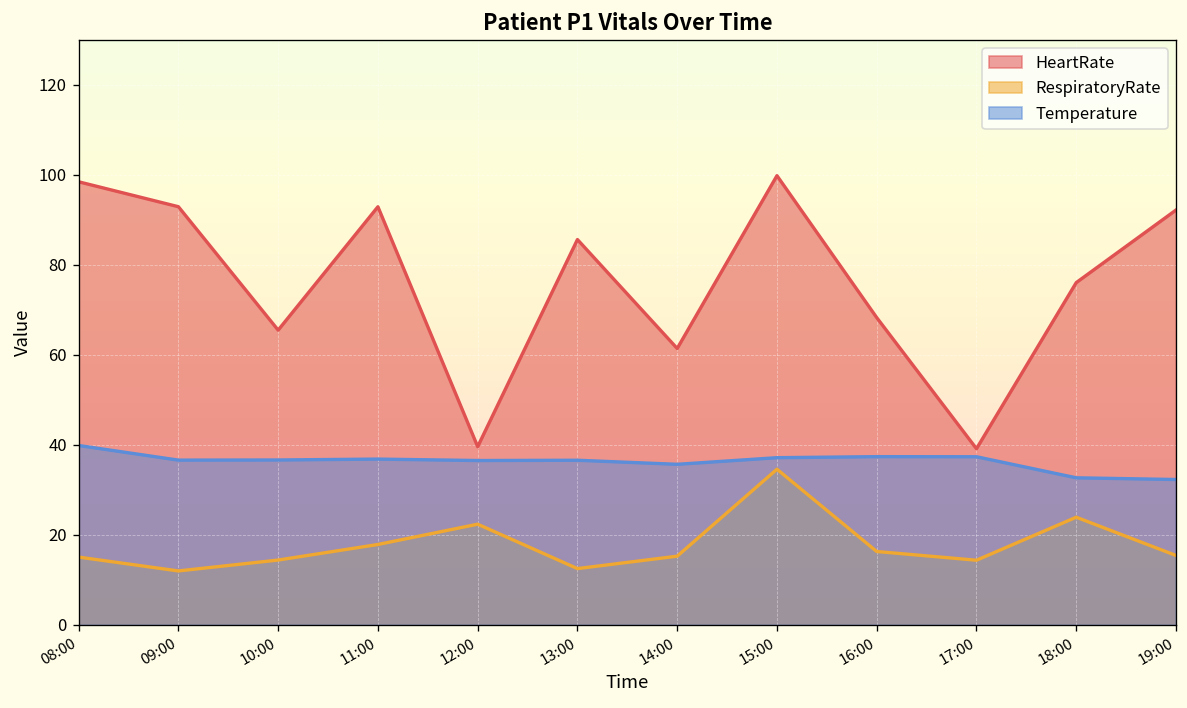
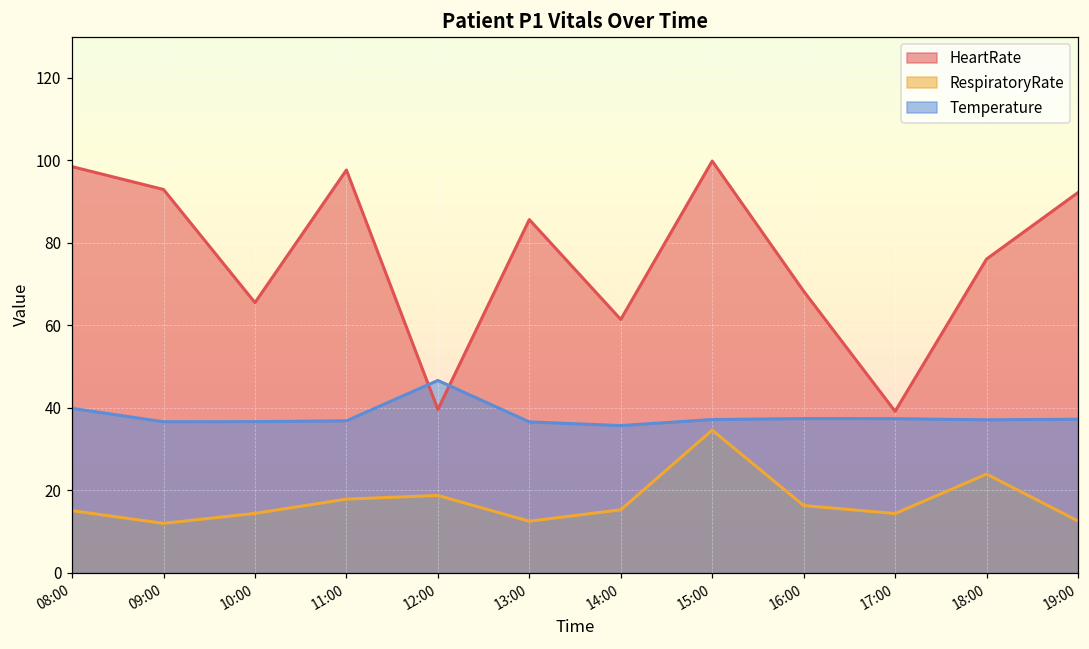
  {
    "HeartRate": {
      "08:00": 98,
      "09:00": 93,
      "10:00": 66,
-     "11:00": 93,
+     "11:00": 98,
      "12:00": 40,
      "13:00": 86,
      "14:00": 61,
      "15:00": 100,
      "16:00": 68,
      "17:00": 39,
      "18:00": 76,
      "19:00": 92
    },
    "RespiratoryRate": {
      "08:00": 15,
      "09:00": 12,
      "10:00": 14,
      "11:00": 18,
-     "12:00": 22,
+     "12:00": 19,
      "13:00": 13,
      "14:00": 15,
      "15:00": 35,
      "16:00": 16,
      "17:00": 14,
      "18:00": 24,
-     "19:00": 15
+     "19:00": 13
    },
    "Temperature": {
      "08:00": 40,
      "09:00": 37,
      "10:00": 37,
      "11:00": 37,
-     "12:00": 37,
+     "12:00": 47,
      "13:00": 37,
      "14:00": 36,
      "15:00": 37,
      "16:00": 37,
      "17:00": 37,
-     "18:00": 33,
-     "19:00": 32
+     "18:00": 37,
+     "19:00": 37
    }
  }
